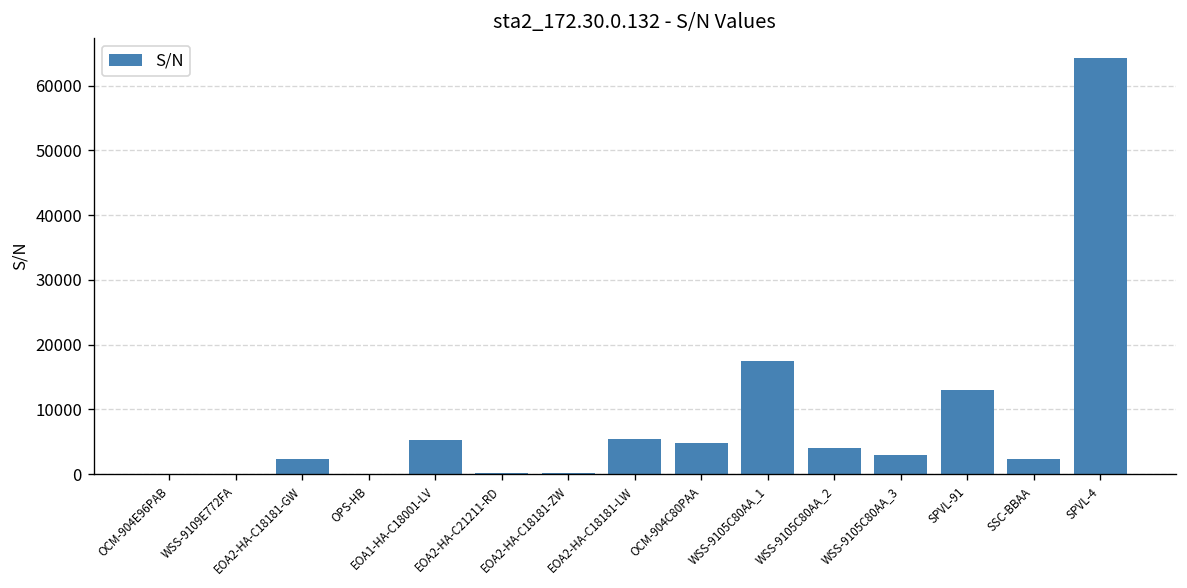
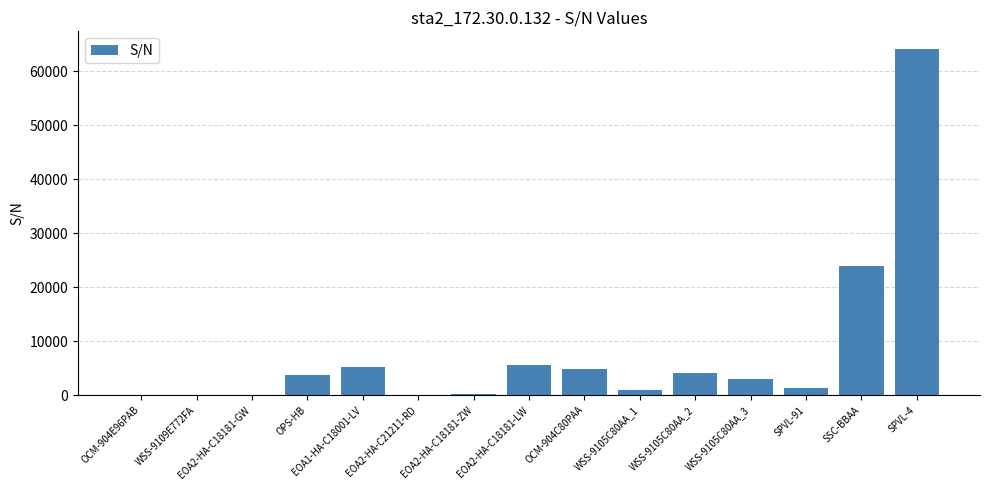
  {
-   "EOA2-HA-C18181-GW": 2000,
-   "OPS-HB": 0,
+   "EOA2-HA-C18181-GW": 0,
+   "OPS-HB": 4000,
    "EOA1-HA-C18001-LV": 5000,
    "EOA2-HA-C18181-LW": 5000,
    "OCM-904C80PAA": 5000,
-   "WSS-9105C80AA_1": 17000,
+   "WSS-9105C80AA_1": 1000,
    "WSS-9105C80AA_2": 4000,
    "WSS-9105C80AA_3": 3000,
-   "SPVL-91": 13000,
-   "SSC-BBAA": 2000,
+   "SPVL-91": 1000,
+   "SSC-BBAA": 24000,
    "SPVL-4": 64000
  }
